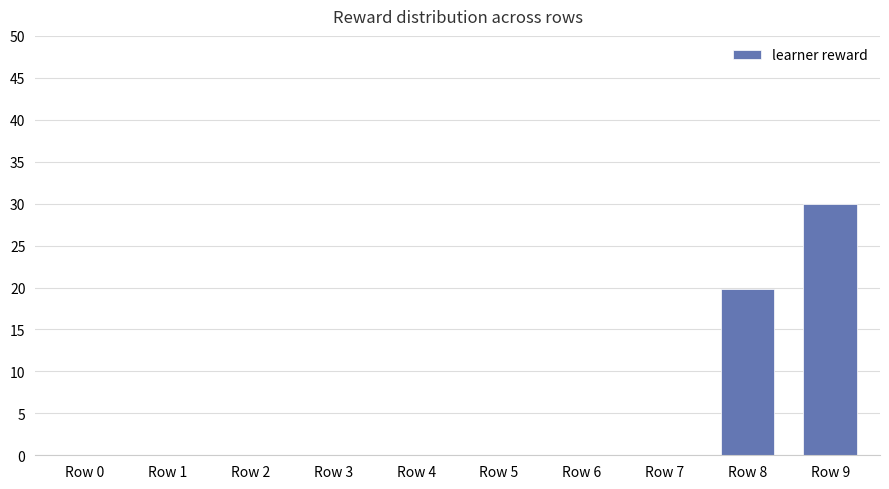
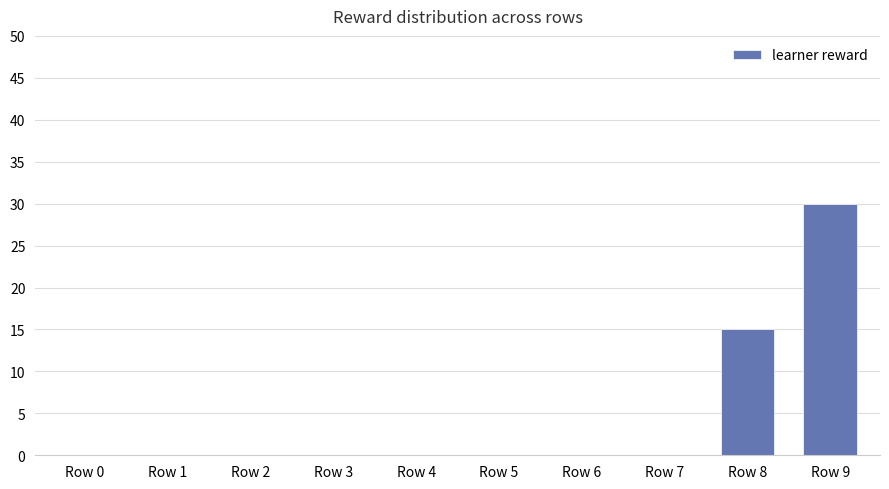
  {
    "Row 0": 0,
    "Row 1": 0,
    "Row 2": 0,
    "Row 3": 0,
    "Row 4": 0,
    "Row 5": 0,
    "Row 6": 0,
    "Row 7": 0,
-   "Row 8": 20,
+   "Row 8": 15,
    "Row 9": 30
  }
